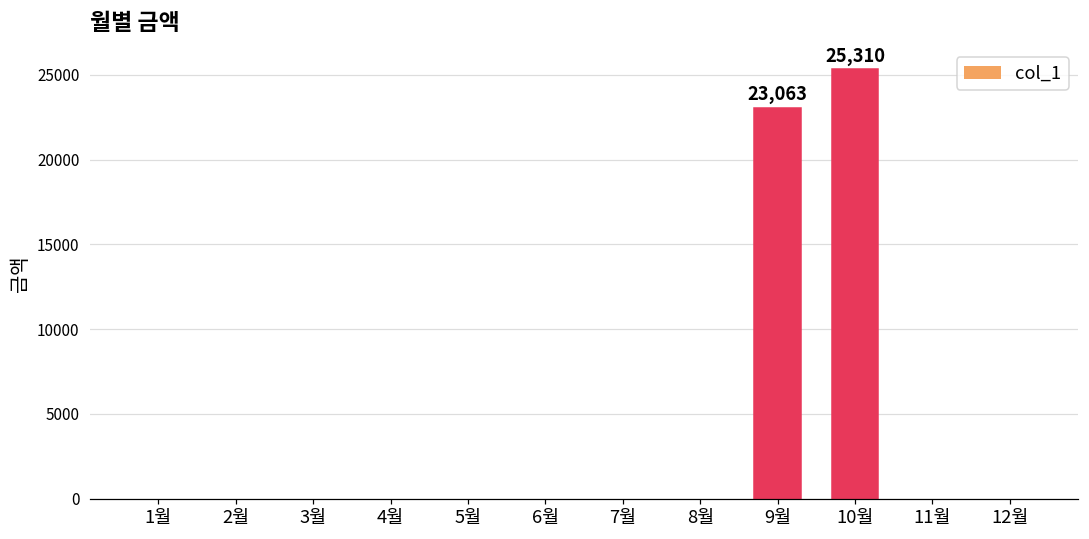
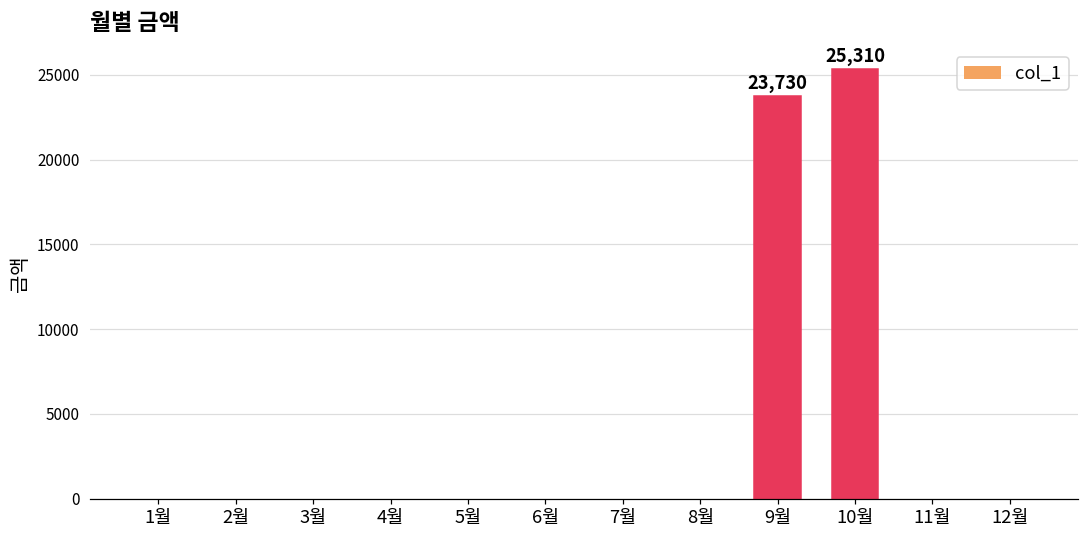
  {
-   "9월": "23,063",
+   "9월": "23,730",
    "10월": "25,310"
  }
